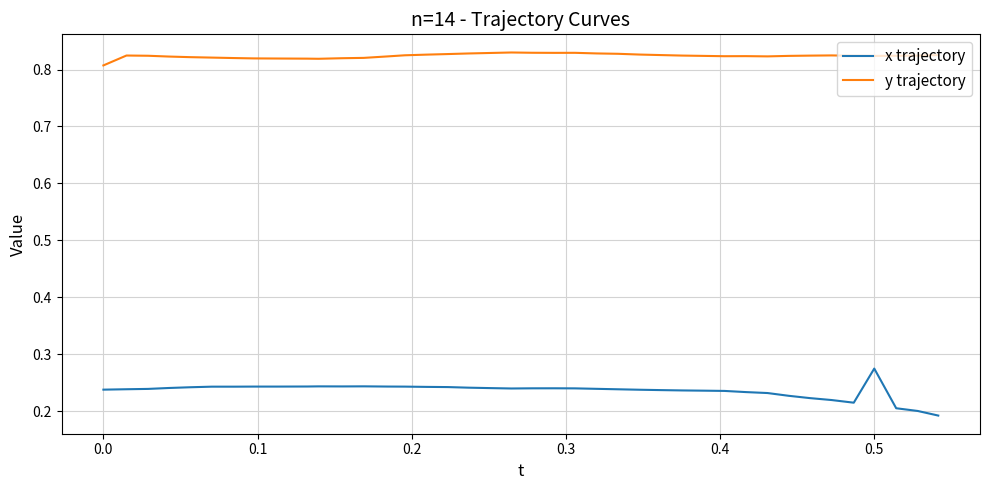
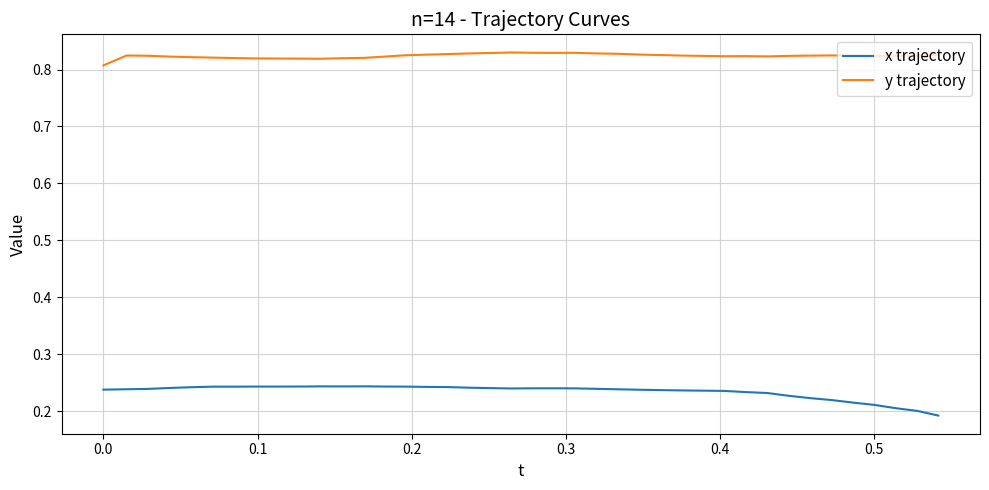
  {
    "x trajectory": {
      "0.0": 0.24,
-     "0.5": 0.28
+     "0.5": 0.21
    },
    "y trajectory": {
      "0.0": 0.81
    }
  }
